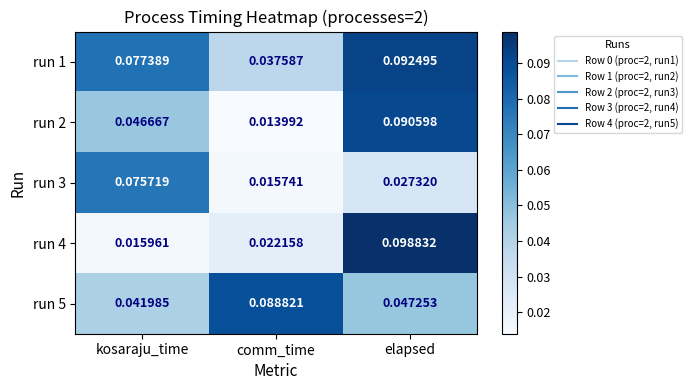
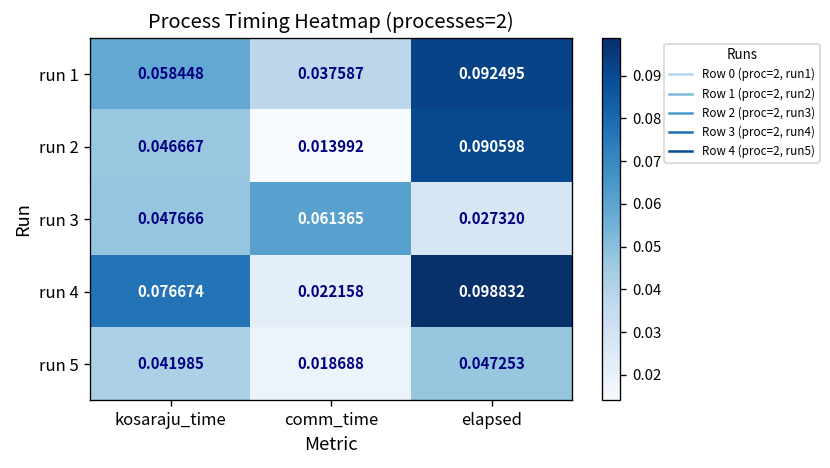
  {
    "run 1": {
-     "kosaraju_time": 0.077389,
+     "kosaraju_time": 0.058448,
      "comm_time": 0.037587,
      "elapsed": 0.092495
    },
    "run 2": {
      "kosaraju_time": 0.046667,
      "comm_time": 0.013992,
      "elapsed": 0.090598
    },
    "run 3": {
-     "kosaraju_time": 0.075719,
-     "comm_time": 0.015741,
+     "kosaraju_time": 0.047666,
+     "comm_time": 0.061365,
      "elapsed": 0.027320
    },
    "run 4": {
-     "kosaraju_time": 0.015961,
+     "kosaraju_time": 0.076674,
      "comm_time": 0.022158,
      "elapsed": 0.098832
    },
    "run 5": {
      "kosaraju_time": 0.041985,
-     "comm_time": 0.088821,
+     "comm_time": 0.018688,
      "elapsed": 0.047253
    }
  }
